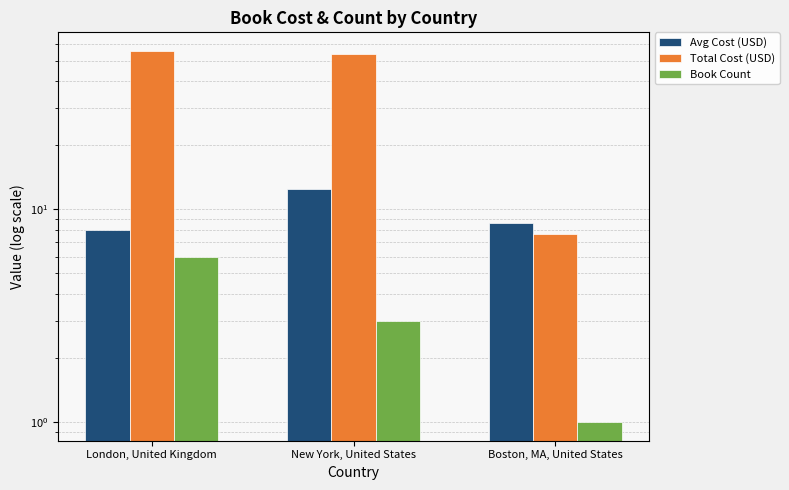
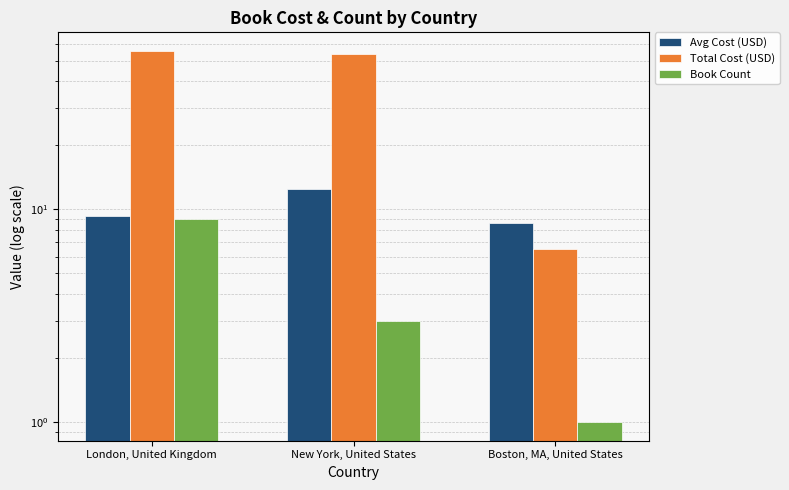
  {
    "Avg Cost (USD)": {
-     "London, United Kingdom": 8.0,
+     "London, United Kingdom": 9,
      "New York, United States": 12,
      "Boston, MA, United States": 8.6
    },
    "Total Cost (USD)": {
      "London, United Kingdom": 56,
      "New York, United States": 54,
-     "Boston, MA, United States": 7.7
+     "Boston, MA, United States": 6.5
    },
    "Book Count": {
-     "London, United Kingdom": 6,
+     "London, United Kingdom": 9,
      "New York, United States": 3,
      "Boston, MA, United States": 1
    }
  }
